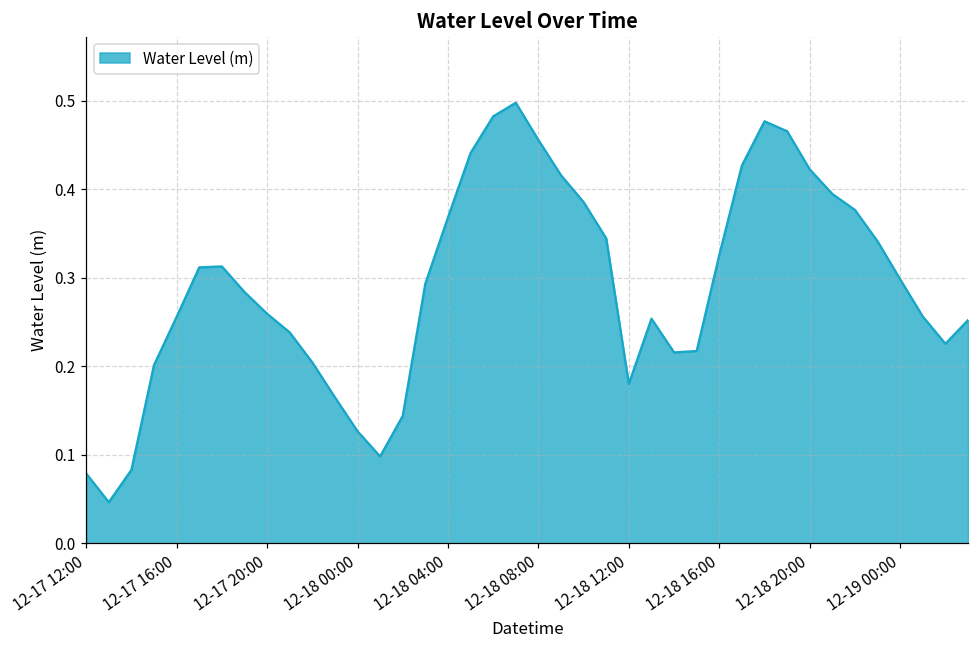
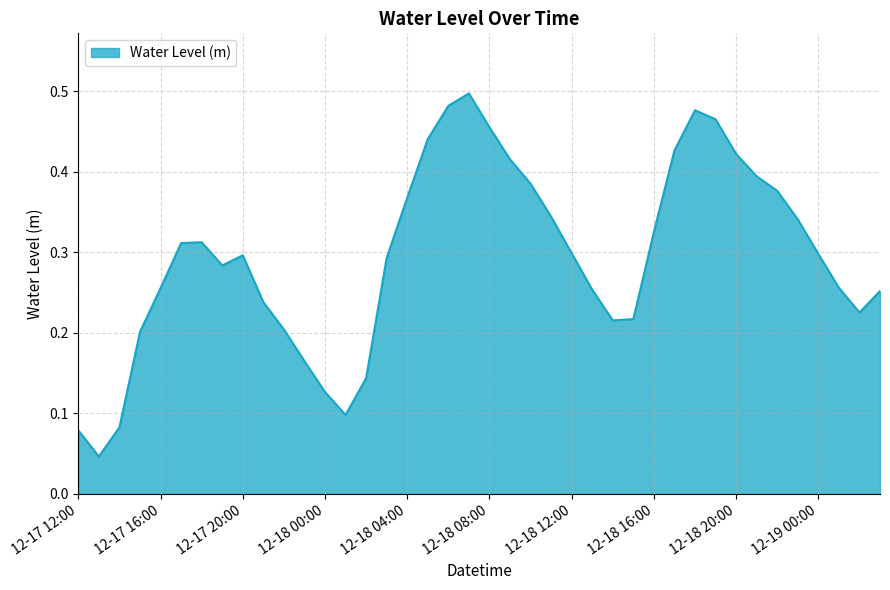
  {
    "12-17 12:00": 0.08,
    "12-17 16:00": 0.26,
-   "12-17 20:00": 0.26,
+   "12-17 20:00": 0.30,
    "12-18 00:00": 0.13,
    "12-18 04:00": 0.37,
    "12-18 08:00": 0.46,
-   "12-18 12:00": 0.18,
+   "12-18 12:00": 0.30,
    "12-18 16:00": 0.33,
    "12-18 20:00": 0.42,
    "12-19 00:00": 0.30
  }
